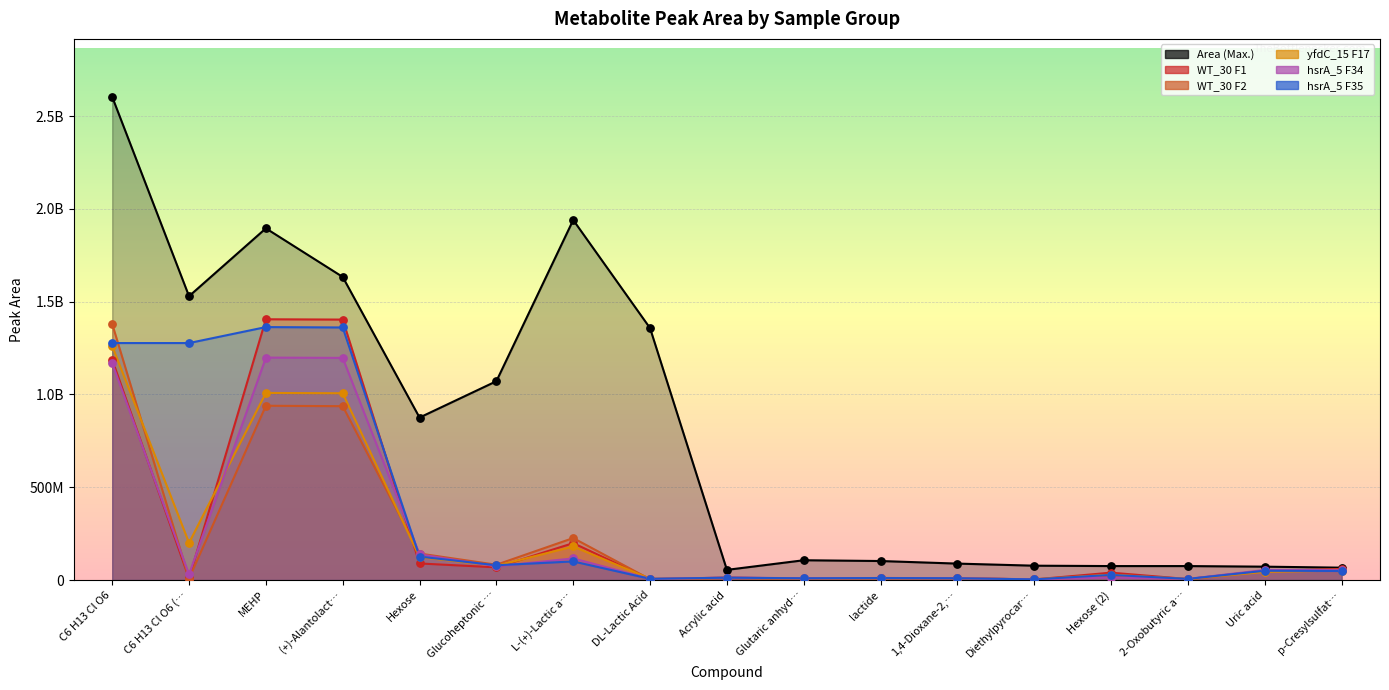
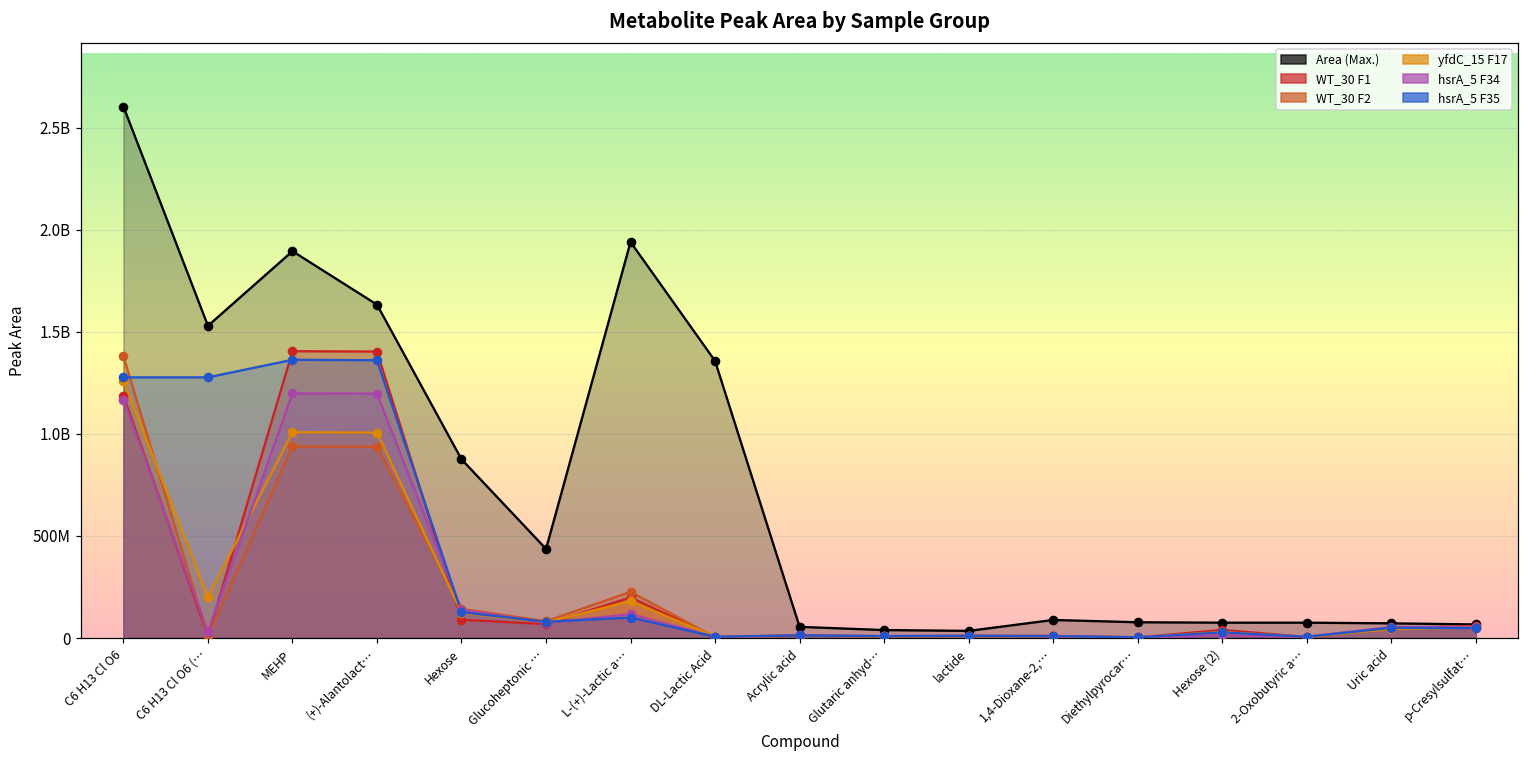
  {
    "Area (Max.)": {
      "C6 H13 Cl O6": 2600000000,
      "C6 H13 Cl O6 (…": 1530000000,
      "MEHP": 1890000000,
      "(+)-Alantolact…": 1630000000,
      "Hexose": 880000000,
-     "Glucoheptonic …": 1070000000,
+     "Glucoheptonic …": 440000000,
      "L-(+)-Lactic a…": 1940000000,
      "DL-Lactic Acid": 1360000000,
      "Acrylic acid": 50000000,
-     "Glutaric anhyd…": 110000000,
-     "lactide": 100000000,
+     "Glutaric anhyd…": 40000000,
+     "lactide": 30000000,
      "1,4-Dioxane-2,…": 90000000,
      "Diethylpyrocar…": 80000000,
      "Hexose (2)": 80000000,
      "2-Oxobutyric a…": 80000000,
      "Uric acid": 70000000
    }
  }
